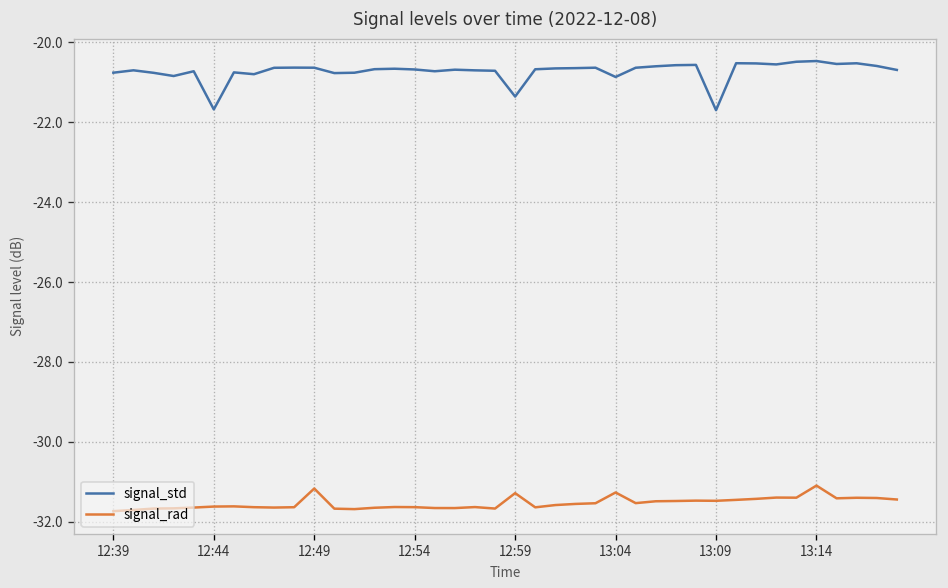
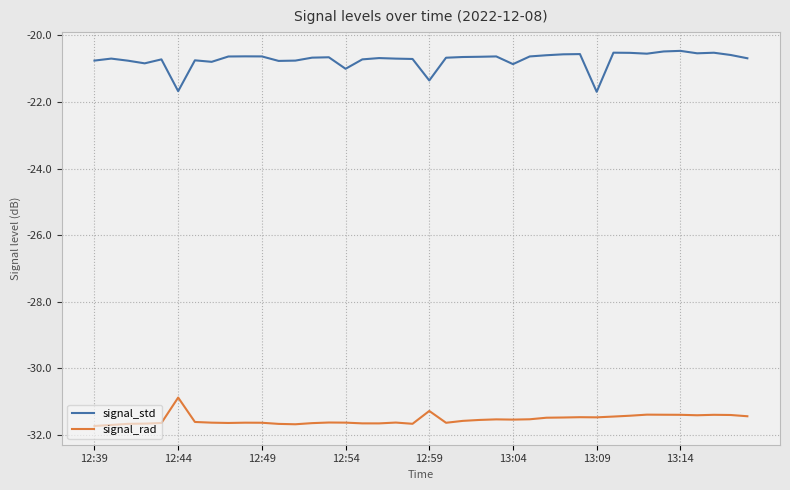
  {
    "signal_std": {
      "12:39": -20.8,
      "12:44": -21.7,
      "12:49": -20.6,
-     "12:54": -20.7,
+     "12:54": -21.0,
      "12:59": -21.4,
      "13:04": -20.9,
      "13:09": -21.7,
      "13:14": -20.5
    },
    "signal_rad": {
-     "12:44": -31.6,
-     "12:49": -31.2,
+     "12:44": -30.9,
+     "12:49": -31.6,
      "12:54": -31.6,
      "12:59": -31.3,
-     "13:04": -31.3,
+     "13:04": -31.5,
      "13:09": -31.5,
-     "13:14": -31.1
+     "13:14": -31.4
    }
  }
